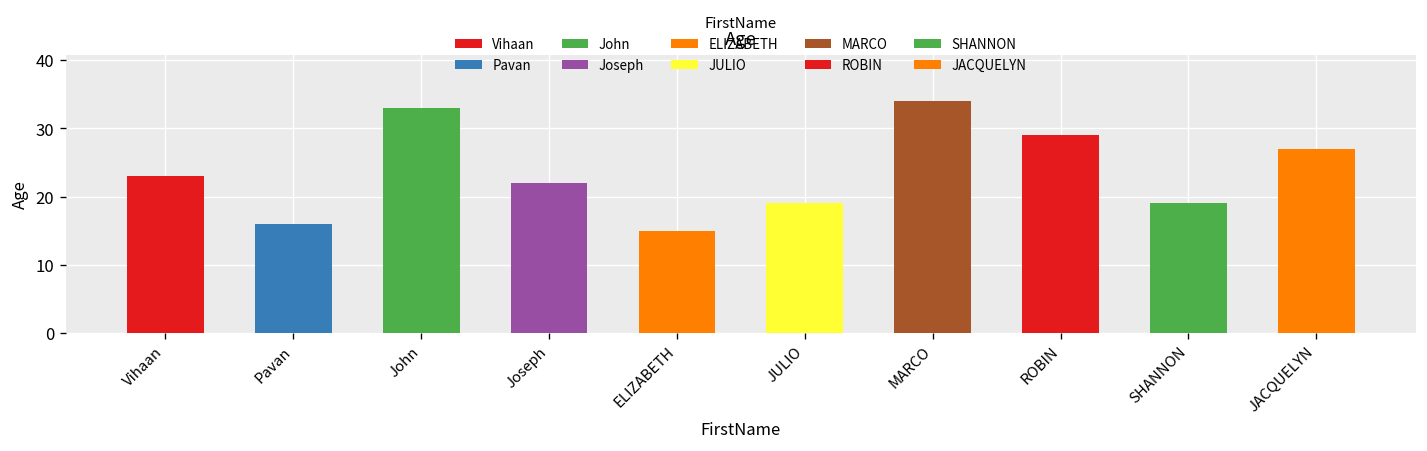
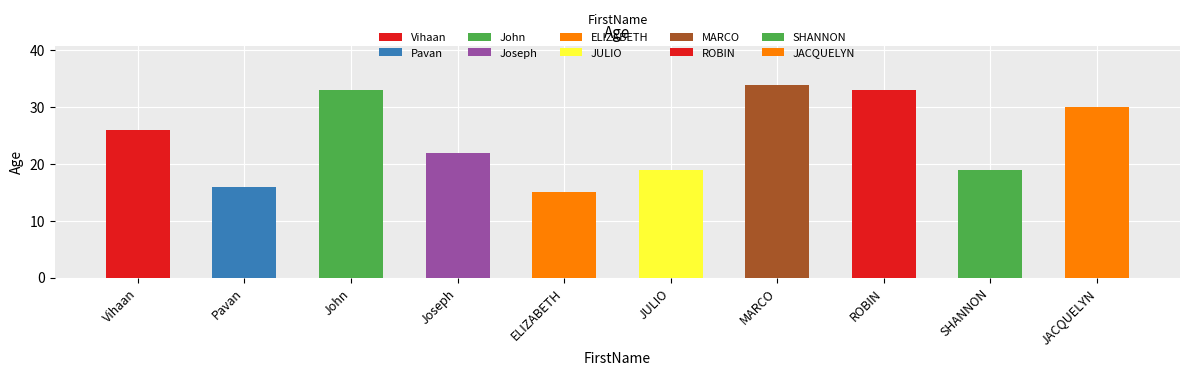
  {
-   "Vihaan": 23,
+   "Vihaan": 26,
    "Pavan": 16,
    "John": 33,
    "Joseph": 22,
    "ELIZABETH": 15,
    "JULIO": 19,
    "MARCO": 34,
-   "ROBIN": 29,
+   "ROBIN": 33,
    "SHANNON": 19,
-   "JACQUELYN": 27
+   "JACQUELYN": 30
  }
